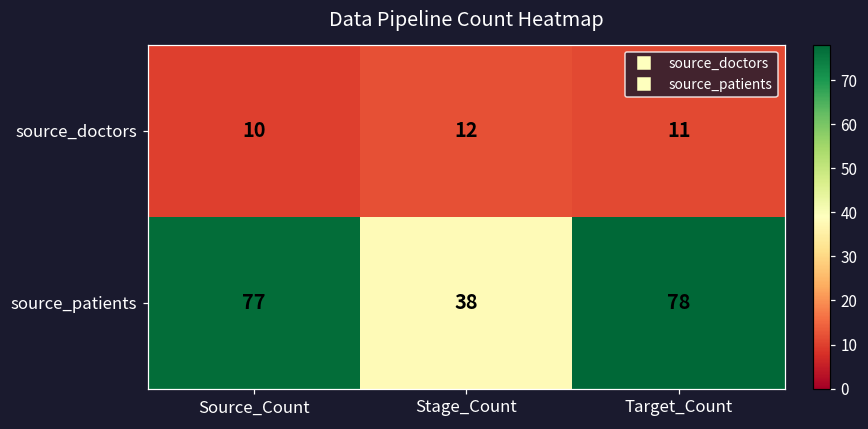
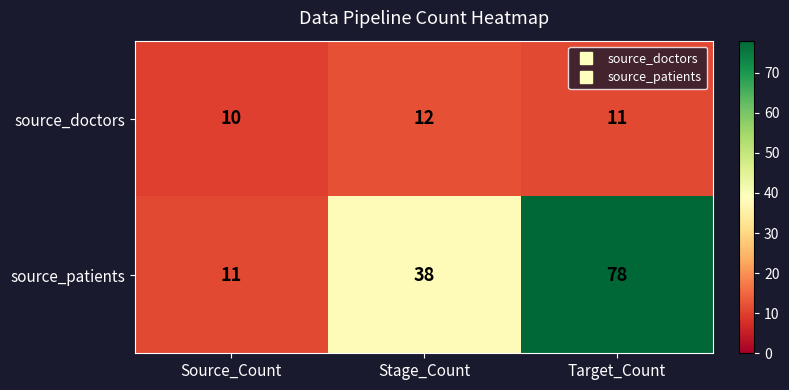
  {
    "source_doctors": {
      "Source_Count": 10,
      "Stage_Count": 12,
      "Target_Count": 11
    },
    "source_patients": {
-     "Source_Count": 77,
+     "Source_Count": 11,
      "Stage_Count": 38,
      "Target_Count": 78
    }
  }
